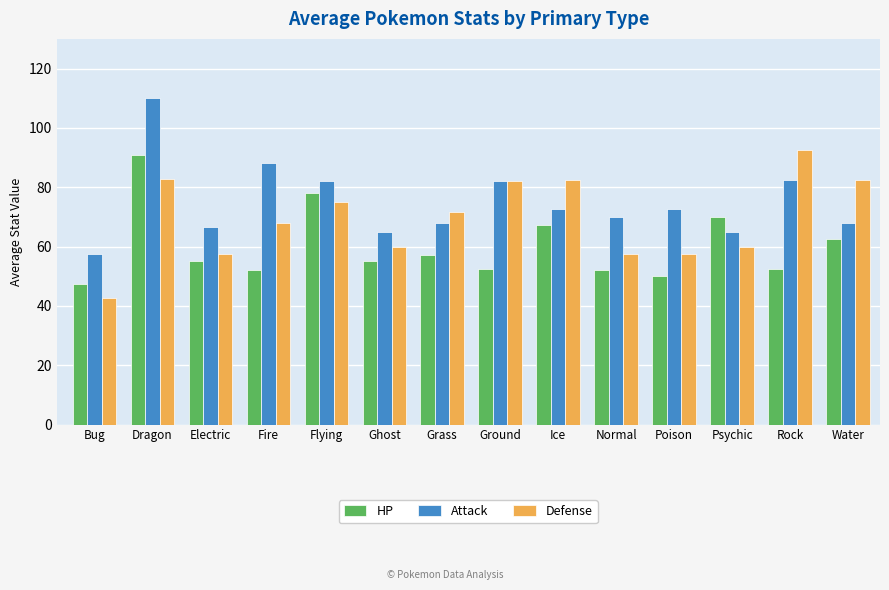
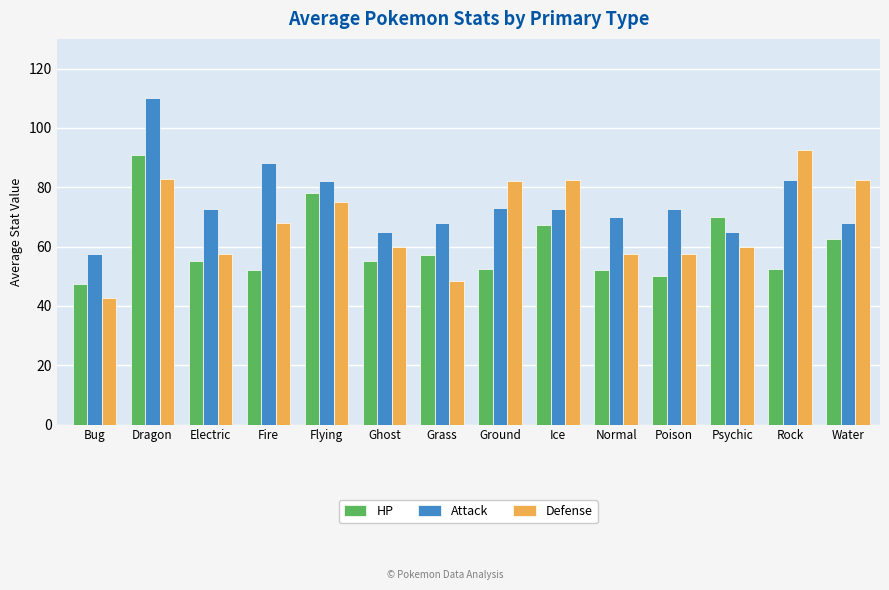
  {
    "HP": {
      "Bug": 48,
      "Dragon": 91,
      "Electric": 55,
      "Fire": 52,
      "Flying": 78,
      "Ghost": 55,
      "Grass": 57,
      "Ground": 53,
      "Ice": 67,
      "Normal": 52,
      "Poison": 50,
      "Psychic": 70,
      "Rock": 53,
      "Water": 63
    },
    "Attack": {
      "Bug": 58,
      "Dragon": 110,
-     "Electric": 67,
+     "Electric": 73,
      "Fire": 88,
      "Flying": 82,
      "Ghost": 65,
      "Grass": 68,
-     "Ground": 82,
+     "Ground": 73,
      "Ice": 73,
      "Normal": 70,
      "Poison": 73,
      "Psychic": 65,
      "Rock": 83,
      "Water": 68
    },
    "Defense": {
      "Bug": 43,
      "Dragon": 83,
      "Electric": 58,
      "Fire": 68,
      "Flying": 75,
      "Ghost": 60,
-     "Grass": 72,
+     "Grass": 48,
      "Ground": 82,
      "Ice": 83,
      "Normal": 58,
      "Poison": 58,
      "Psychic": 60,
      "Rock": 93,
      "Water": 83
    }
  }
